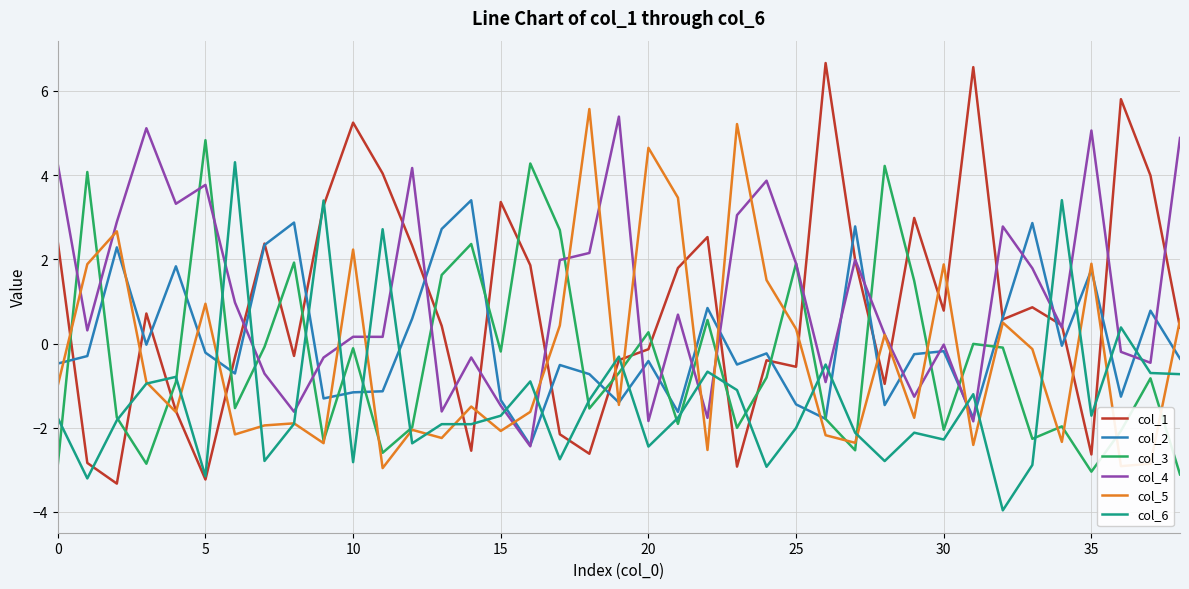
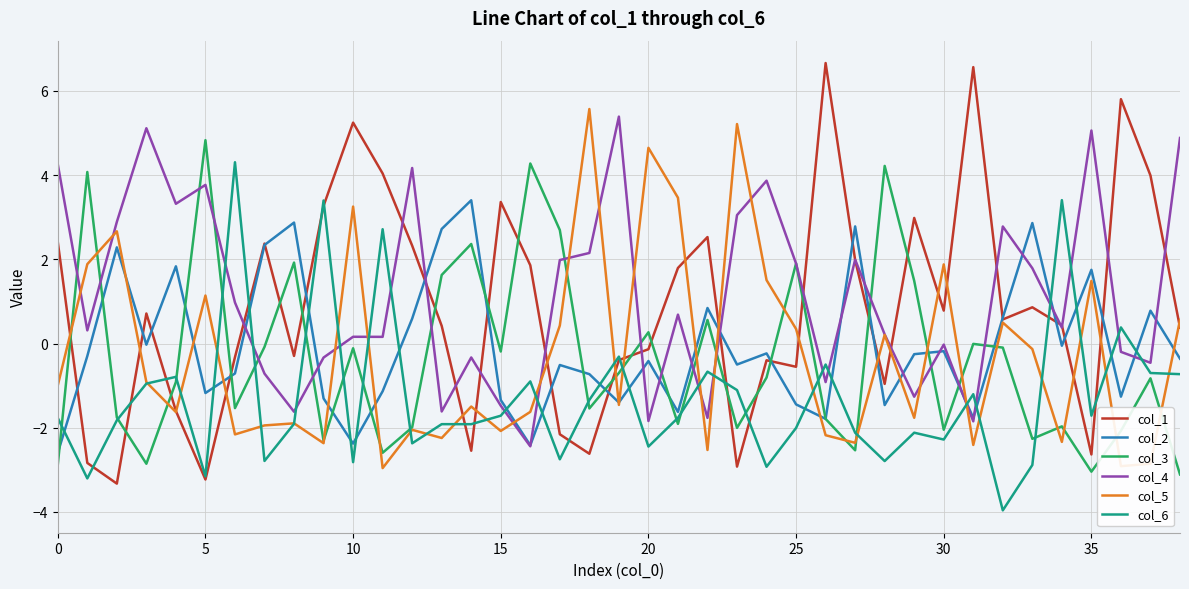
  {
    "col_1": {
      "0": 2.4,
      "5": -3.2,
      "10": 5.2,
      "15": 3.4,
      "20": -0.1,
      "25": -0.6,
      "30": 0.8,
      "35": -2.6
    },
    "col_2": {
-     "0": -0.5,
-     "5": -0.2,
-     "10": -1.2,
+     "0": -2.6,
+     "5": -1.2,
+     "10": -2.4,
      "15": -1.3,
      "20": -0.4,
      "25": -1.4,
      "30": -0.2,
      "35": 1.8
    },
    "col_4": {
      "0": 4.3,
      "5": 3.8,
      "10": 0.2,
      "15": -1.5,
      "20": -1.8,
      "30": 0.0,
      "35": 5.1
    },
    "col_5": {
      "0": -1.0,
-     "5": 0.9,
-     "10": 2.2,
+     "5": 1.1,
+     "10": 3.3,
      "15": -2.1,
      "20": 4.6,
      "25": 0.3,
      "30": 1.9,
-     "35": 1.9
+     "35": 1.5
    }
  }
